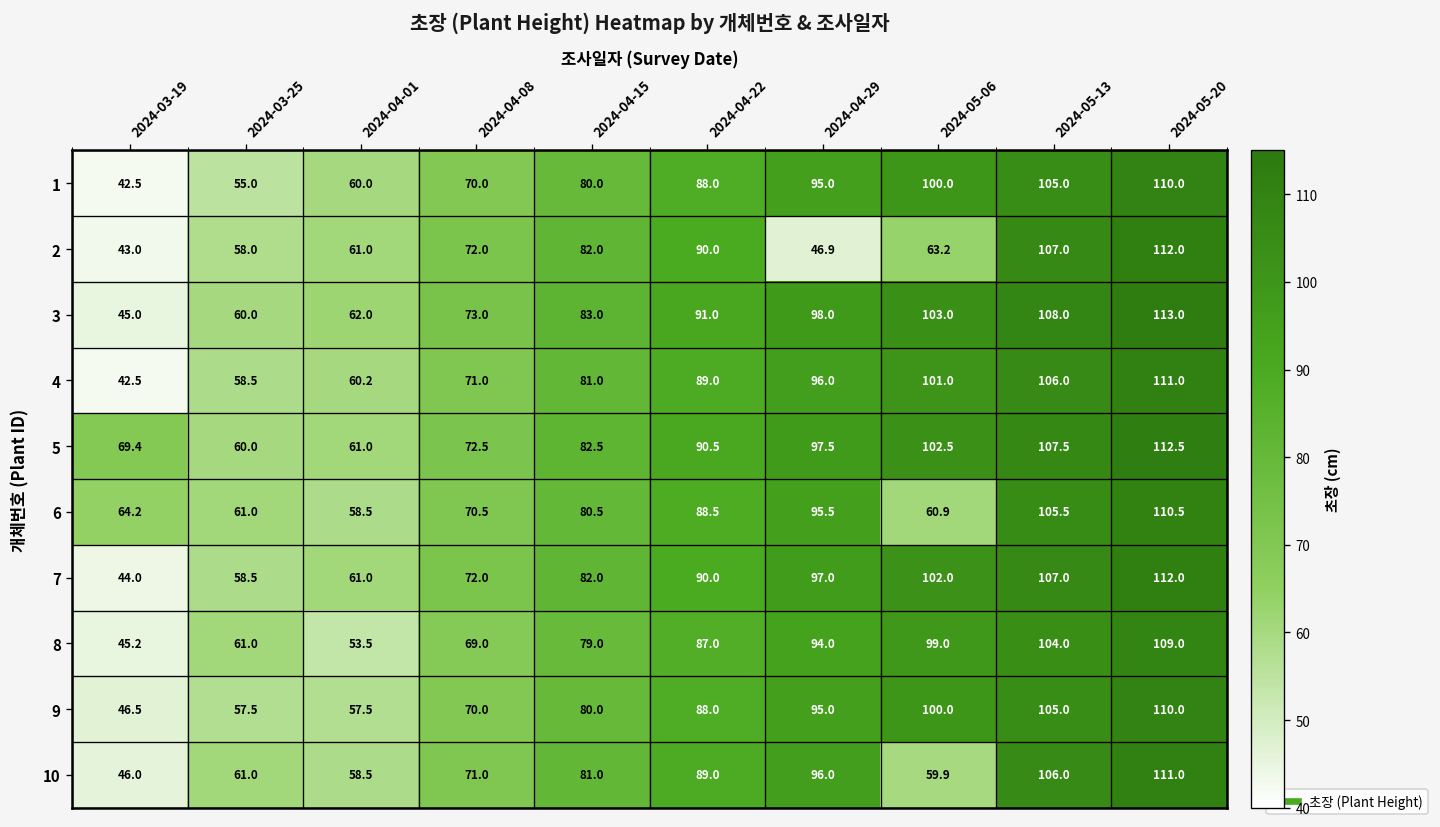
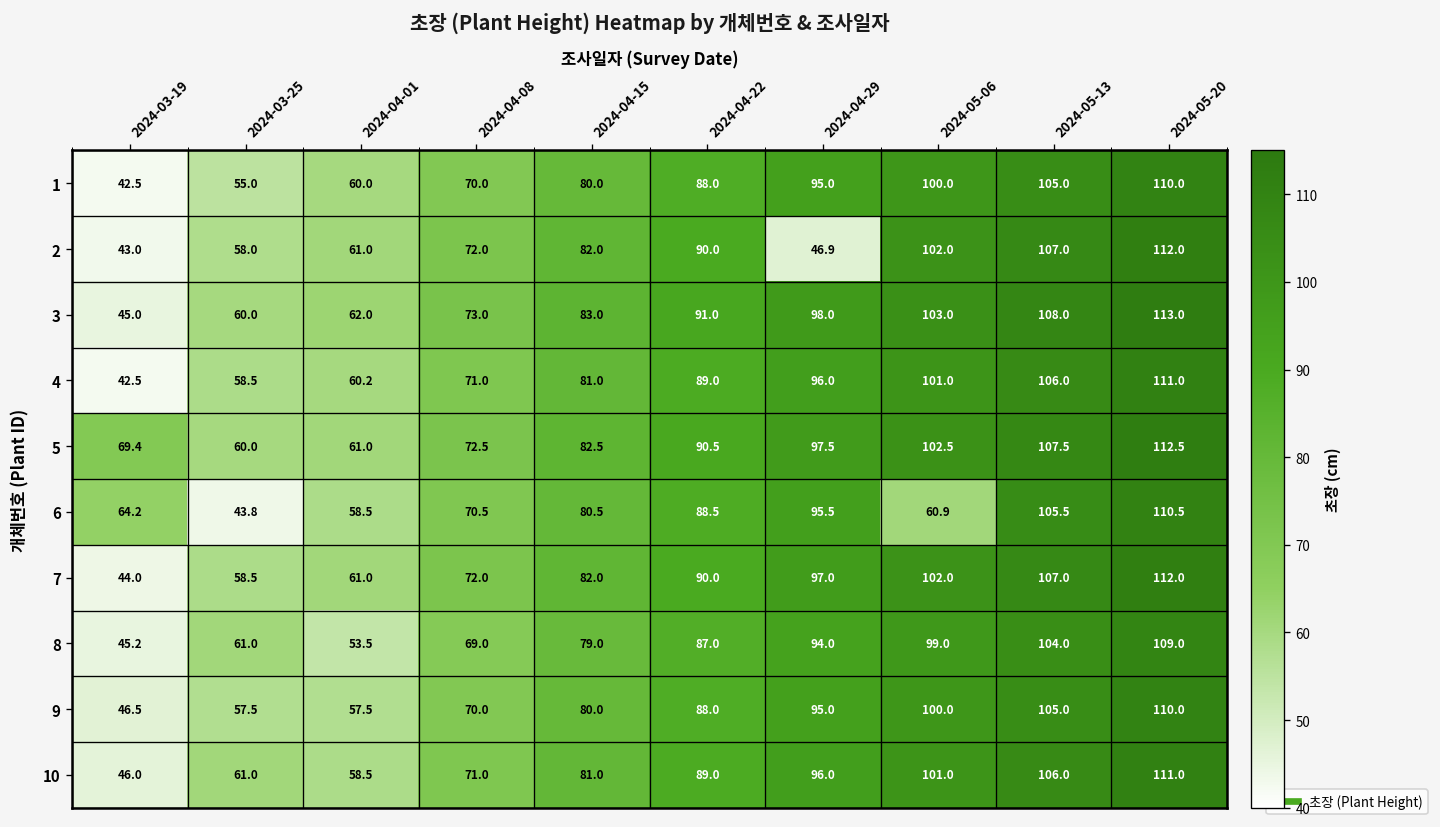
  {
    "1": {
      "2024-03-19": 42.5,
      "2024-03-25": 55.0,
      "2024-04-01": 60.0,
      "2024-04-08": 70.0,
      "2024-04-15": 80.0,
      "2024-04-22": 88.0,
      "2024-04-29": 95.0,
      "2024-05-06": 100.0,
      "2024-05-13": 105.0,
      "2024-05-20": 110.0
    },
    "2": {
      "2024-03-19": 43.0,
      "2024-03-25": 58.0,
      "2024-04-01": 61.0,
      "2024-04-08": 72.0,
      "2024-04-15": 82.0,
      "2024-04-22": 90.0,
      "2024-04-29": 46.9,
-     "2024-05-06": 63.2,
+     "2024-05-06": 102.0,
      "2024-05-13": 107.0,
      "2024-05-20": 112.0
    },
    "3": {
      "2024-03-19": 45.0,
      "2024-03-25": 60.0,
      "2024-04-01": 62.0,
      "2024-04-08": 73.0,
      "2024-04-15": 83.0,
      "2024-04-22": 91.0,
      "2024-04-29": 98.0,
      "2024-05-06": 103.0,
      "2024-05-13": 108.0,
      "2024-05-20": 113.0
    },
    "4": {
      "2024-03-19": 42.5,
      "2024-03-25": 58.5,
      "2024-04-01": 60.2,
      "2024-04-08": 71.0,
      "2024-04-15": 81.0,
      "2024-04-22": 89.0,
      "2024-04-29": 96.0,
      "2024-05-06": 101.0,
      "2024-05-13": 106.0,
      "2024-05-20": 111.0
    },
    "5": {
      "2024-03-19": 69.4,
      "2024-03-25": 60.0,
      "2024-04-01": 61.0,
      "2024-04-08": 72.5,
      "2024-04-15": 82.5,
      "2024-04-22": 90.5,
      "2024-04-29": 97.5,
      "2024-05-06": 102.5,
      "2024-05-13": 107.5,
      "2024-05-20": 112.5
    },
    "6": {
      "2024-03-19": 64.2,
-     "2024-03-25": 61.0,
+     "2024-03-25": 43.8,
      "2024-04-01": 58.5,
      "2024-04-08": 70.5,
      "2024-04-15": 80.5,
      "2024-04-22": 88.5,
      "2024-04-29": 95.5,
      "2024-05-06": 60.9,
      "2024-05-13": 105.5,
      "2024-05-20": 110.5
    },
    "7": {
      "2024-03-19": 44.0,
      "2024-03-25": 58.5,
      "2024-04-01": 61.0,
      "2024-04-08": 72.0,
      "2024-04-15": 82.0,
      "2024-04-22": 90.0,
      "2024-04-29": 97.0,
      "2024-05-06": 102.0,
      "2024-05-13": 107.0,
      "2024-05-20": 112.0
    },
    "8": {
      "2024-03-19": 45.2,
      "2024-03-25": 61.0,
      "2024-04-01": 53.5,
      "2024-04-08": 69.0,
      "2024-04-15": 79.0,
      "2024-04-22": 87.0,
      "2024-04-29": 94.0,
      "2024-05-06": 99.0,
      "2024-05-13": 104.0,
      "2024-05-20": 109.0
    },
    "9": {
      "2024-03-19": 46.5,
      "2024-03-25": 57.5,
      "2024-04-01": 57.5,
      "2024-04-08": 70.0,
      "2024-04-15": 80.0,
      "2024-04-22": 88.0,
      "2024-04-29": 95.0,
      "2024-05-06": 100.0,
      "2024-05-13": 105.0,
      "2024-05-20": 110.0
    },
    "10": {
      "2024-03-19": 46.0,
      "2024-03-25": 61.0,
      "2024-04-01": 58.5,
      "2024-04-08": 71.0,
      "2024-04-15": 81.0,
      "2024-04-22": 89.0,
      "2024-04-29": 96.0,
-     "2024-05-06": 59.9,
+     "2024-05-06": 101.0,
      "2024-05-13": 106.0,
      "2024-05-20": 111.0
    }
  }
